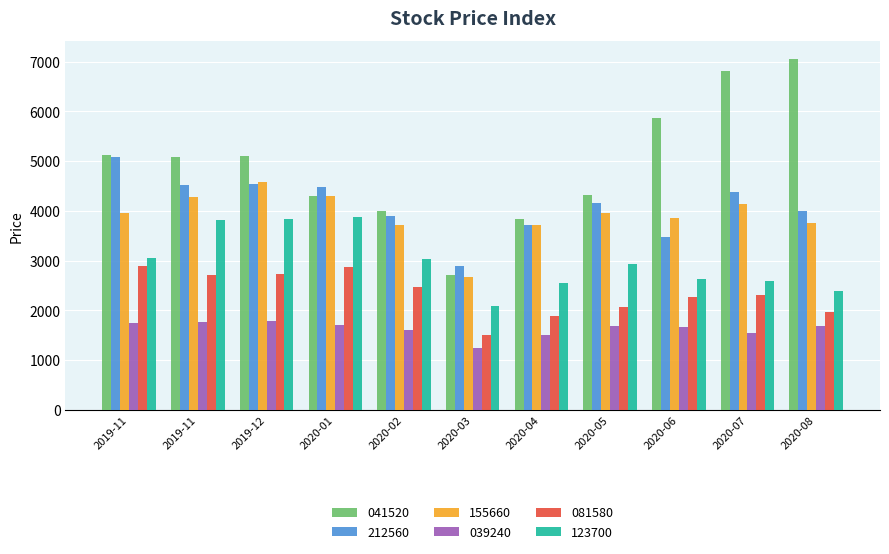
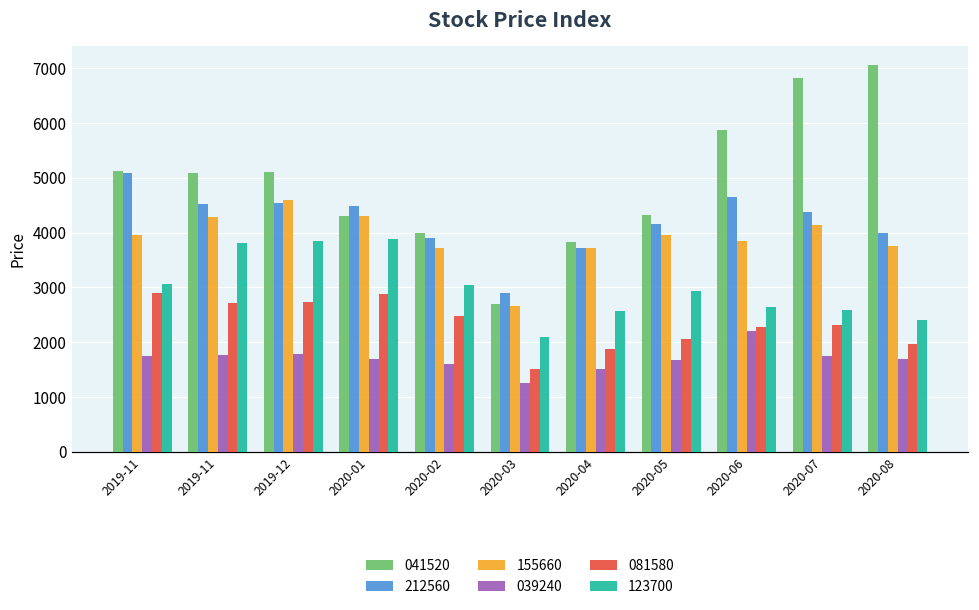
  {
    "041520": {
      "2019-12": 5100,
      "2020-01": 4300,
      "2020-02": 4000,
      "2020-03": 2700,
      "2020-04": 3800,
      "2020-05": 4300,
      "2020-06": 5900,
      "2020-07": 6800,
      "2020-08": 7100
    },
    "212560": {
      "2019-12": 4500,
      "2020-01": 4500,
      "2020-02": 3900,
      "2020-03": 2900,
      "2020-04": 3700,
      "2020-05": 4200,
-     "2020-06": 3500,
+     "2020-06": 4600,
      "2020-07": 4400,
      "2020-08": 4000
    },
    "155660": {
      "2019-12": 4600,
      "2020-01": 4300,
      "2020-02": 3700,
      "2020-03": 2700,
      "2020-04": 3700,
      "2020-05": 4000,
      "2020-06": 3900,
      "2020-07": 4100,
      "2020-08": 3800
    },
    "039240": {
      "2019-12": 1800,
      "2020-01": 1700,
      "2020-02": 1600,
      "2020-03": 1300,
      "2020-04": 1500,
      "2020-05": 1700,
-     "2020-06": 1700,
-     "2020-07": 1600,
+     "2020-06": 2200,
+     "2020-07": 1800,
      "2020-08": 1700
    },
    "081580": {
      "2019-12": 2700,
      "2020-01": 2900,
      "2020-02": 2500,
      "2020-03": 1500,
      "2020-04": 1900,
      "2020-05": 2100,
      "2020-06": 2300,
      "2020-07": 2300,
      "2020-08": 2000
    },
    "123700": {
      "2019-12": 3800,
      "2020-01": 3900,
      "2020-02": 3000,
      "2020-03": 2100,
      "2020-04": 2600,
      "2020-05": 2900,
      "2020-06": 2600,
      "2020-07": 2600,
      "2020-08": 2400
    }
  }
